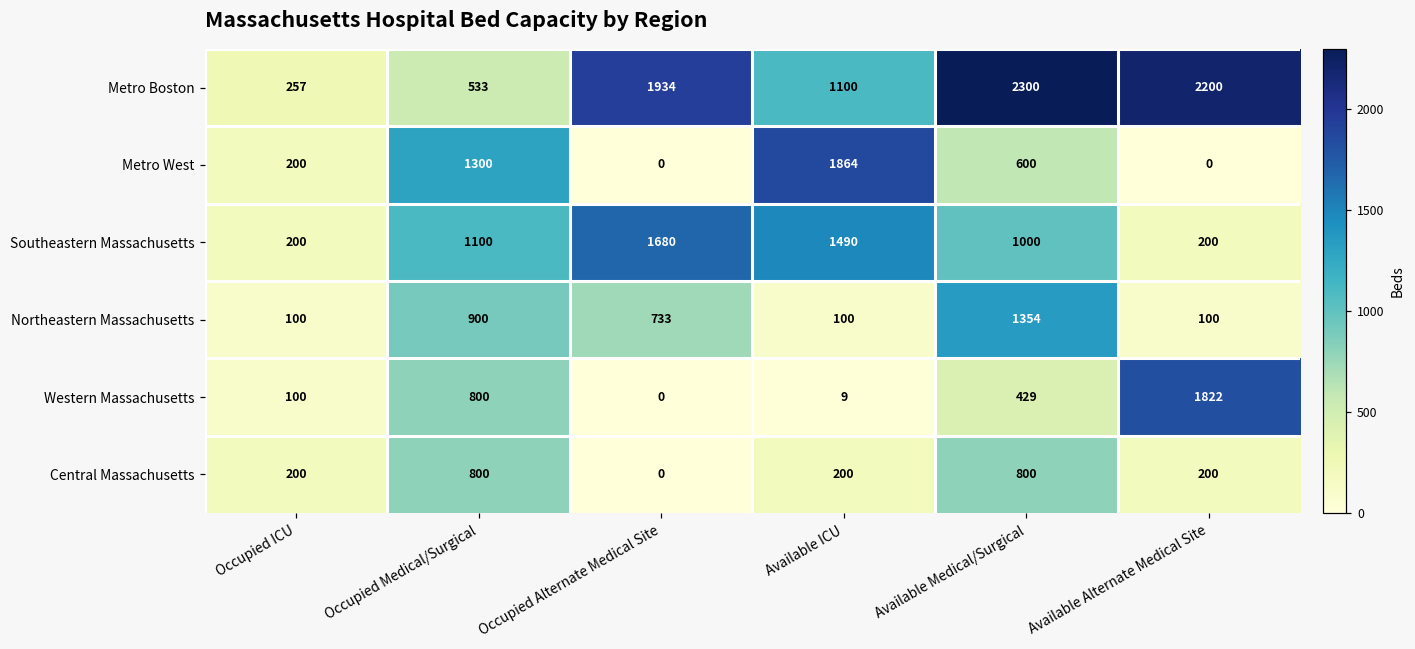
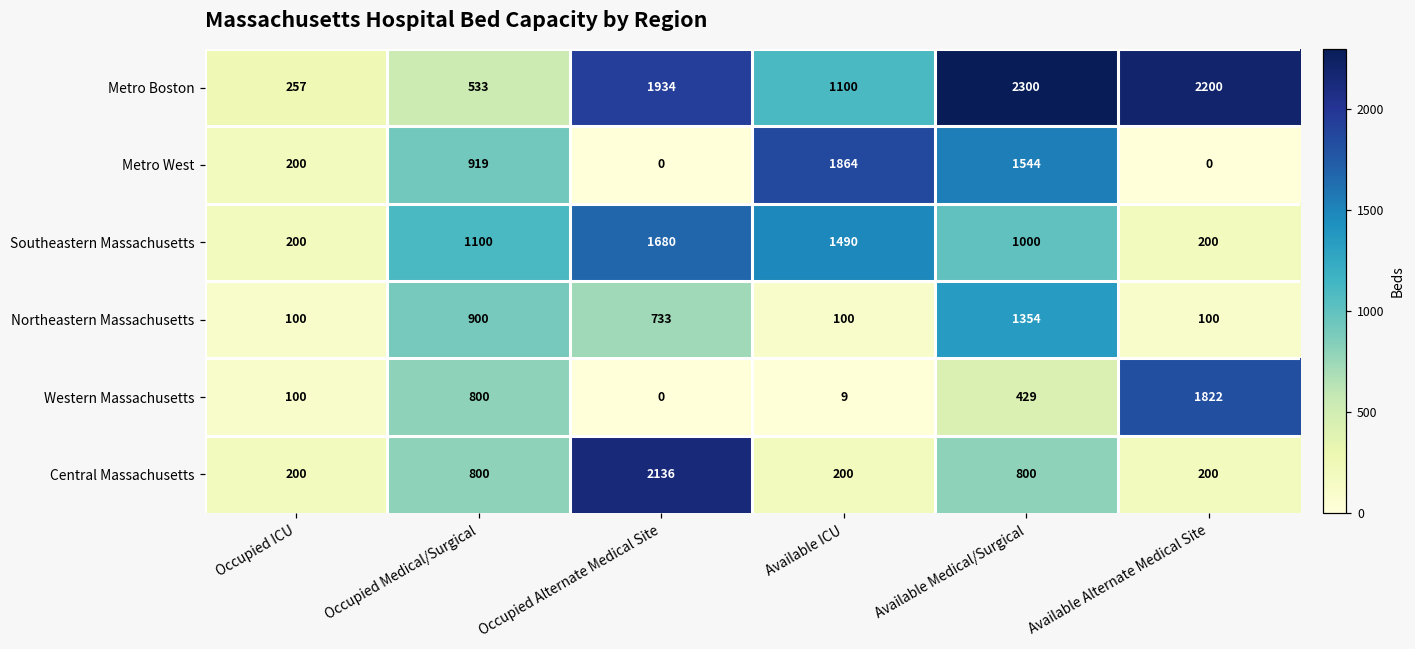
  {
    "Metro Boston": {
      "Occupied ICU": 257,
      "Occupied Medical/Surgical": 533,
      "Occupied Alternate Medical Site": 1934,
      "Available ICU": 1100,
      "Available Medical/Surgical": 2300,
      "Available Alternate Medical Site": 2200
    },
    "Metro West": {
      "Occupied ICU": 200,
-     "Occupied Medical/Surgical": 1300,
+     "Occupied Medical/Surgical": 919,
      "Occupied Alternate Medical Site": 0,
      "Available ICU": 1864,
-     "Available Medical/Surgical": 600,
+     "Available Medical/Surgical": 1544,
      "Available Alternate Medical Site": 0
    },
    "Southeastern Massachusetts": {
      "Occupied ICU": 200,
      "Occupied Medical/Surgical": 1100,
      "Occupied Alternate Medical Site": 1680,
      "Available ICU": 1490,
      "Available Medical/Surgical": 1000,
      "Available Alternate Medical Site": 200
    },
    "Northeastern Massachusetts": {
      "Occupied ICU": 100,
      "Occupied Medical/Surgical": 900,
      "Occupied Alternate Medical Site": 733,
      "Available ICU": 100,
      "Available Medical/Surgical": 1354,
      "Available Alternate Medical Site": 100
    },
    "Western Massachusetts": {
      "Occupied ICU": 100,
      "Occupied Medical/Surgical": 800,
      "Occupied Alternate Medical Site": 0,
      "Available ICU": 9,
      "Available Medical/Surgical": 429,
      "Available Alternate Medical Site": 1822
    },
    "Central Massachusetts": {
      "Occupied ICU": 200,
      "Occupied Medical/Surgical": 800,
-     "Occupied Alternate Medical Site": 0,
+     "Occupied Alternate Medical Site": 2136,
      "Available ICU": 200,
      "Available Medical/Surgical": 800,
      "Available Alternate Medical Site": 200
    }
  }
